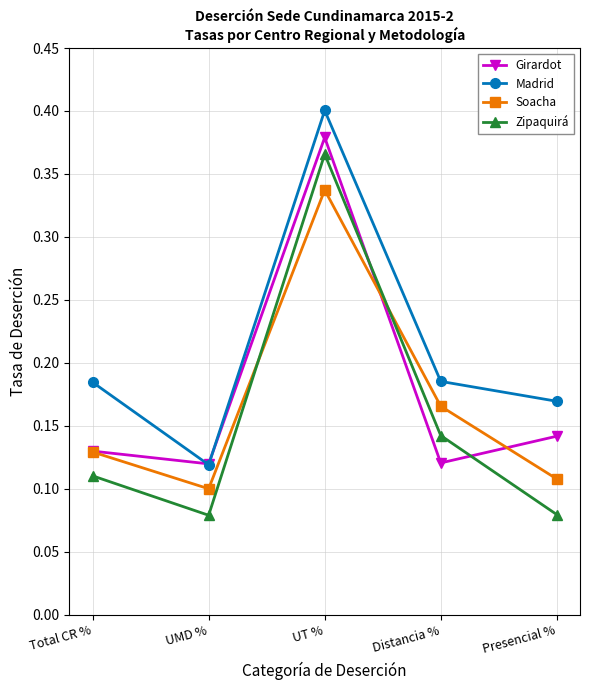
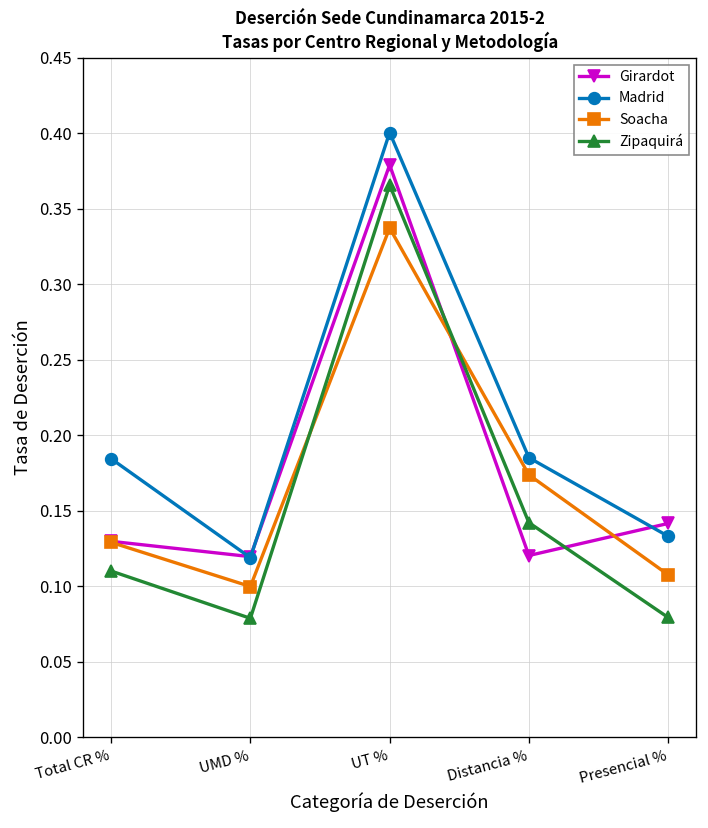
  {
    "Girardot": {
      "UT %": 0.379,
      "Distancia %": 0.120,
      "Presencial %": 0.142
    },
    "Madrid": {
      "Total CR %": 0.184,
      "UT %": 0.400,
      "Distancia %": 0.185,
-     "Presencial %": 0.169
+     "Presencial %": 0.133
    },
    "Soacha": {
      "UMD %": 0.100,
      "UT %": 0.337,
-     "Distancia %": 0.165,
+     "Distancia %": 0.174,
      "Presencial %": 0.108
    },
    "Zipaquirá": {
      "Total CR %": 0.110,
      "UMD %": 0.079,
      "UT %": 0.366,
      "Distancia %": 0.142,
      "Presencial %": 0.079
    }
  }
